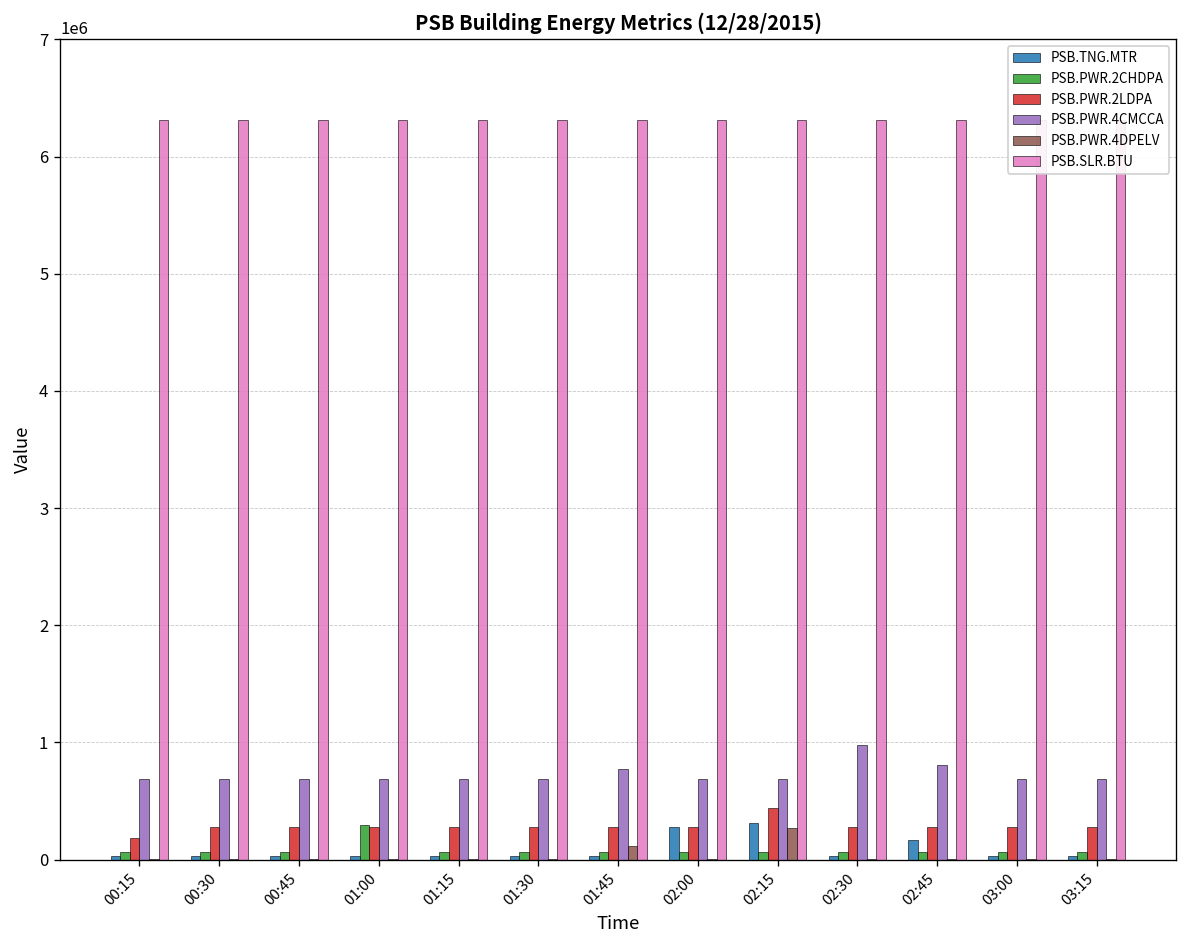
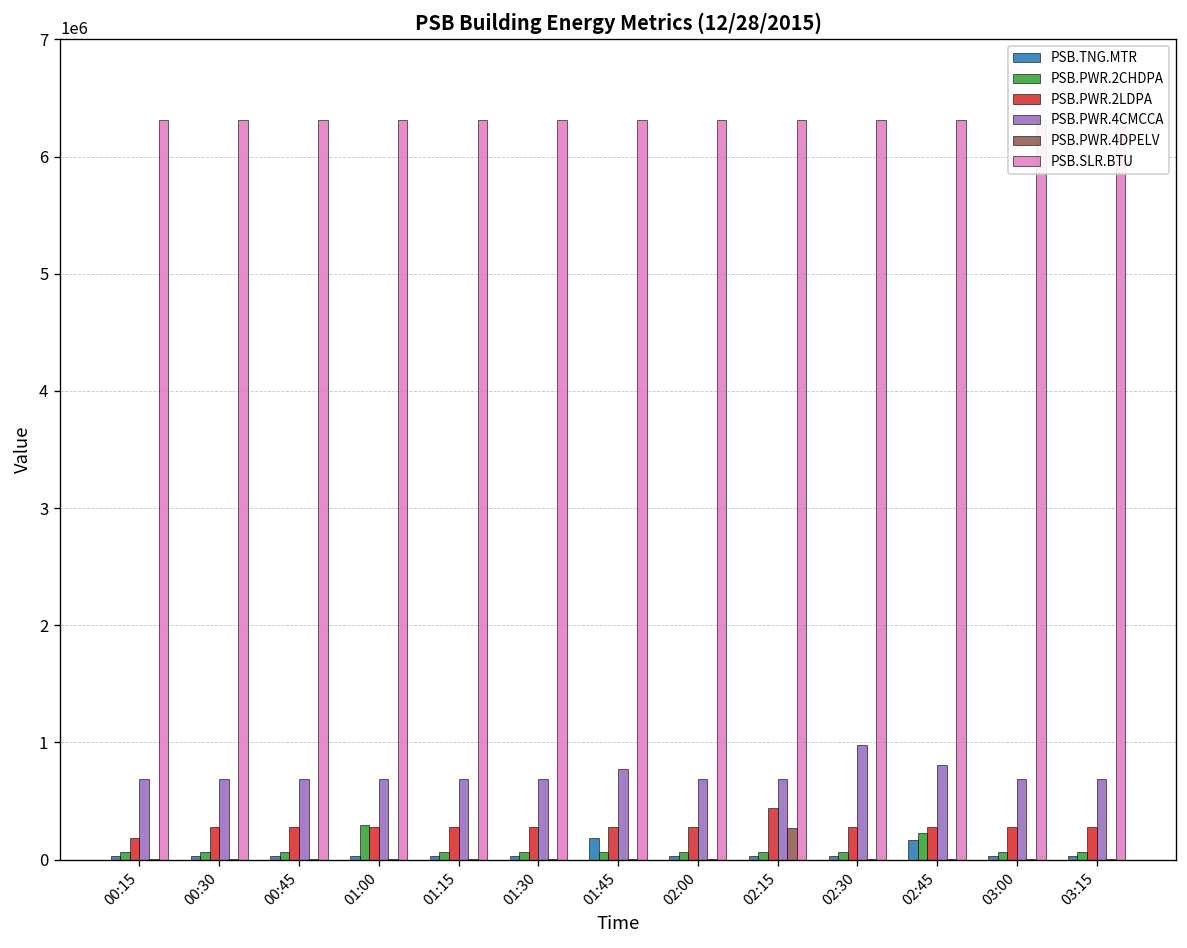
  {
    "PSB.TNG.MTR": {
      "00:15": 0,
      "00:30": 0,
      "00:45": 0,
      "01:00": 0,
      "01:15": 0,
      "01:30": 0,
-     "01:45": 0,
-     "02:00": 300000,
-     "02:15": 300000,
+     "01:45": 200000,
+     "02:00": 0,
+     "02:15": 0,
      "02:30": 0,
      "02:45": 200000,
      "03:00": 0,
      "03:15": 0
    },
    "PSB.PWR.2CHDPA": {
      "00:15": 100000,
      "00:30": 100000,
      "00:45": 100000,
      "01:00": 300000,
      "01:15": 100000,
      "01:30": 100000,
      "01:45": 100000,
      "02:00": 100000,
      "02:15": 100000,
      "02:30": 100000,
-     "02:45": 100000,
+     "02:45": 200000,
      "03:00": 100000,
      "03:15": 100000
    },
    "PSB.PWR.2LDPA": {
      "00:15": 200000,
      "00:30": 300000,
      "00:45": 300000,
      "01:00": 300000,
      "01:15": 300000,
      "01:30": 300000,
      "01:45": 300000,
      "02:00": 300000,
      "02:15": 400000,
      "02:30": 300000,
      "02:45": 300000,
      "03:00": 300000,
      "03:15": 300000
    },
    "PSB.PWR.4CMCCA": {
      "00:15": 700000,
      "00:30": 700000,
      "00:45": 700000,
      "01:00": 700000,
      "01:15": 700000,
      "01:30": 700000,
      "01:45": 800000,
      "02:00": 700000,
      "02:15": 700000,
      "02:30": 1000000,
      "02:45": 800000,
      "03:00": 700000,
      "03:15": 700000
    },
    "PSB.PWR.4DPELV": {
-     "01:45": 100000,
+     "01:45": 0,
      "02:15": 300000
    },
    "PSB.SLR.BTU": {
      "00:15": 6300000,
      "00:30": 6300000,
      "00:45": 6300000,
      "01:00": 6300000,
      "01:15": 6300000,
      "01:30": 6300000,
      "01:45": 6300000,
      "02:00": 6300000,
      "02:15": 6300000,
      "02:30": 6300000,
      "02:45": 6300000
    }
  }
